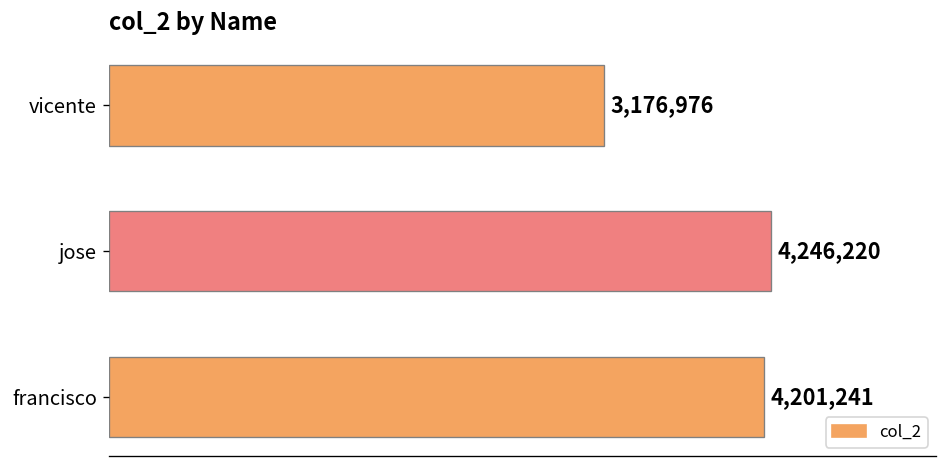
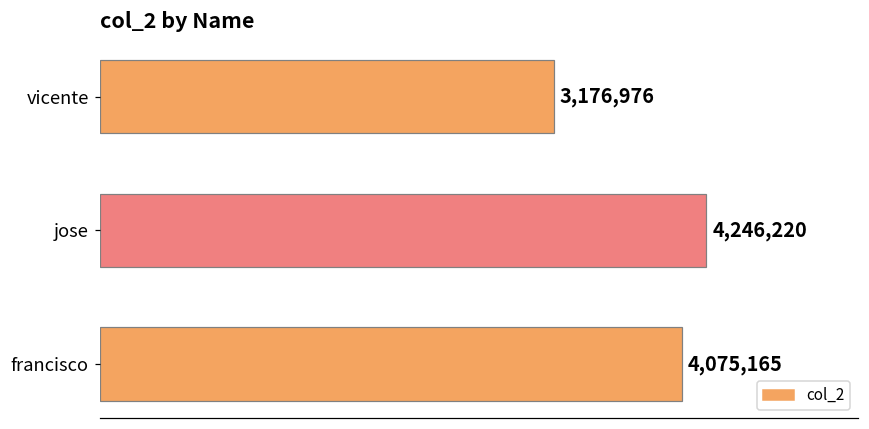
  {
    "vicente": "3,176,976",
    "jose": "4,246,220",
-   "francisco": "4,201,241"
+   "francisco": "4,075,165"
  }
